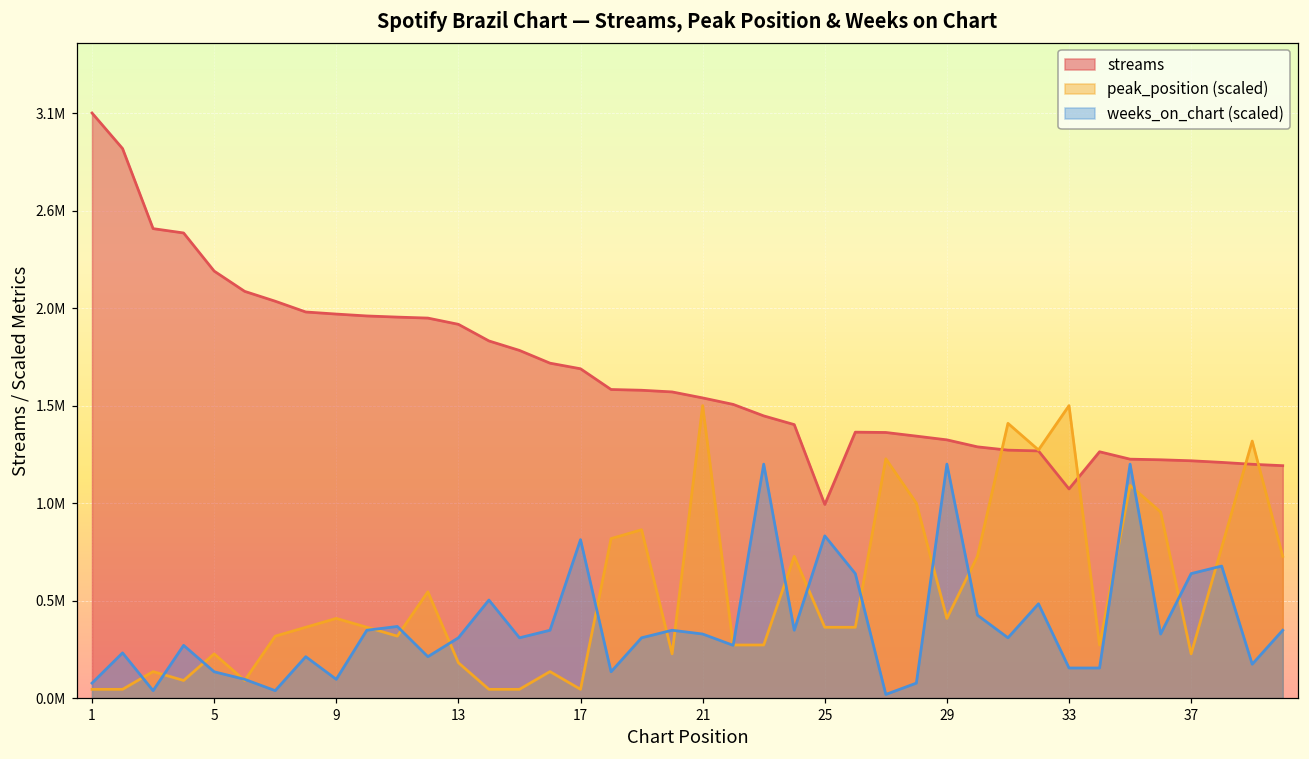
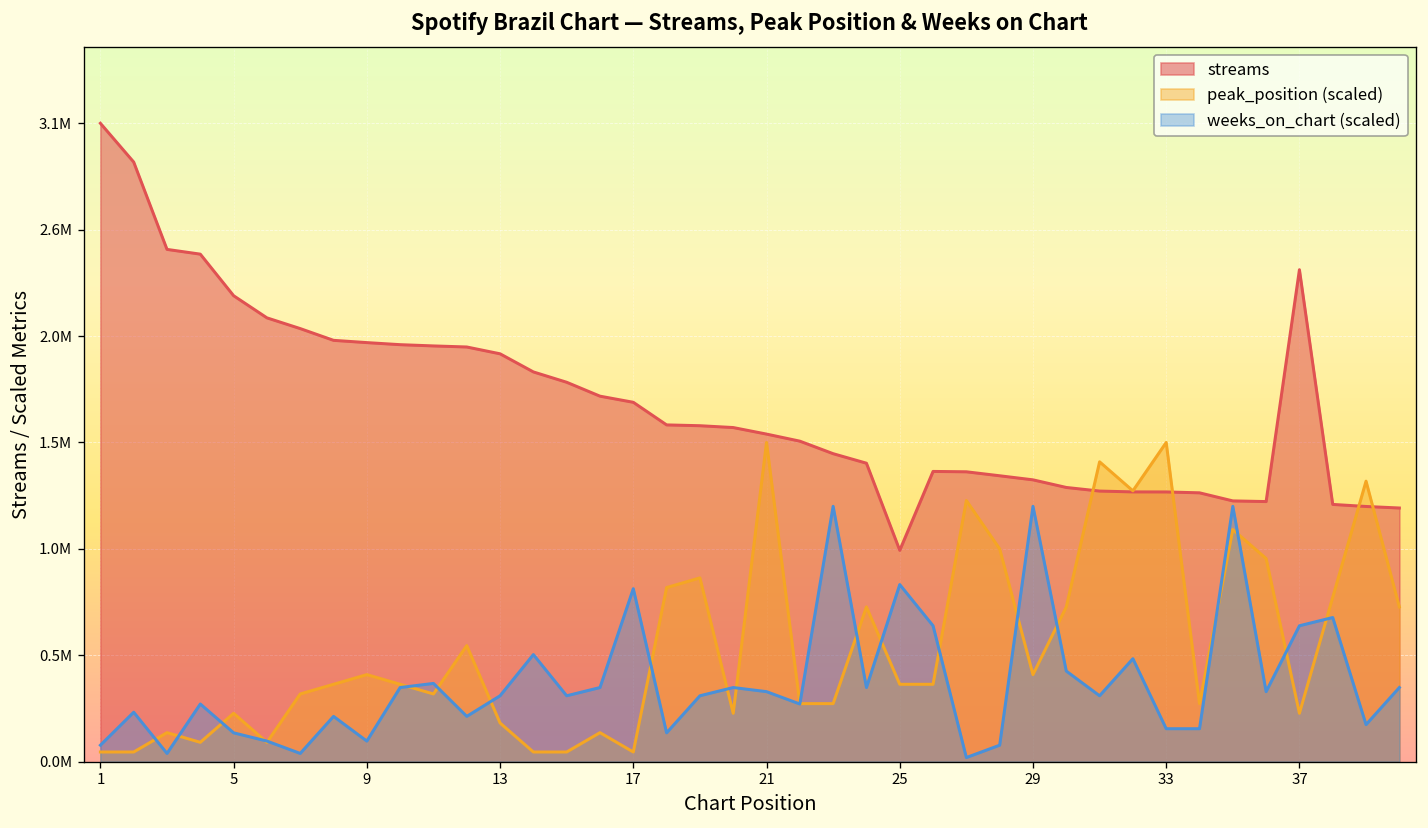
  {
    "streams": {
      "1": 3060000,
      "5": 2230000,
      "9": 2010000,
      "13": 1960000,
      "17": 1720000,
      "21": 1570000,
      "25": 1010000,
      "29": 1350000,
-     "33": 1090000,
-     "37": 1240000
+     "33": 1290000,
+     "37": 2360000
    },
    "peak_position (scaled)": {
      "1": 50000,
      "5": 230000,
      "9": 420000,
      "13": 190000,
      "17": 50000,
      "21": 1530000,
      "25": 370000,
      "29": 420000,
      "33": 1530000,
      "37": 230000
    },
    "weeks_on_chart (scaled)": {
      "1": 80000,
      "5": 140000,
      "9": 100000,
      "13": 320000,
      "17": 830000,
      "21": 340000,
      "25": 850000,
      "29": 1220000,
      "33": 160000,
      "37": 650000
    }
  }
